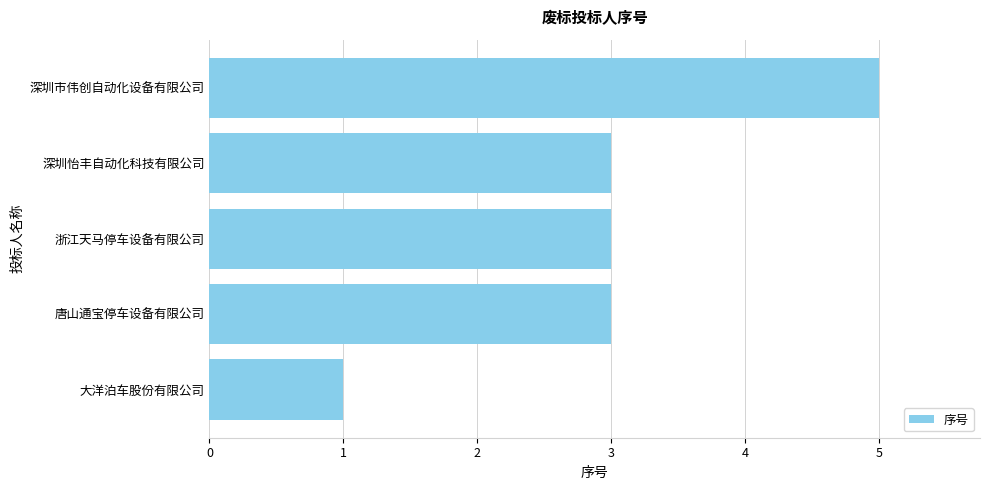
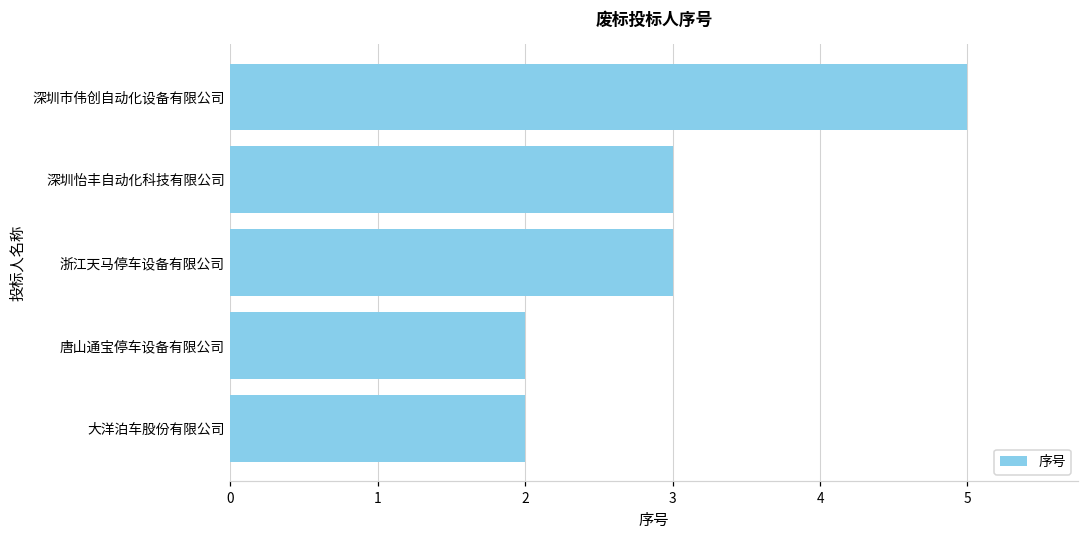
  {
    "深圳市伟创自动化设备有限公司": 5,
    "深圳怡丰自动化科技有限公司": 3,
    "浙江天马停车设备有限公司": 3,
-   "唐山通宝停车设备有限公司": 3,
-   "大洋泊车股份有限公司": 1
+   "唐山通宝停车设备有限公司": 2,
+   "大洋泊车股份有限公司": 2
  }
